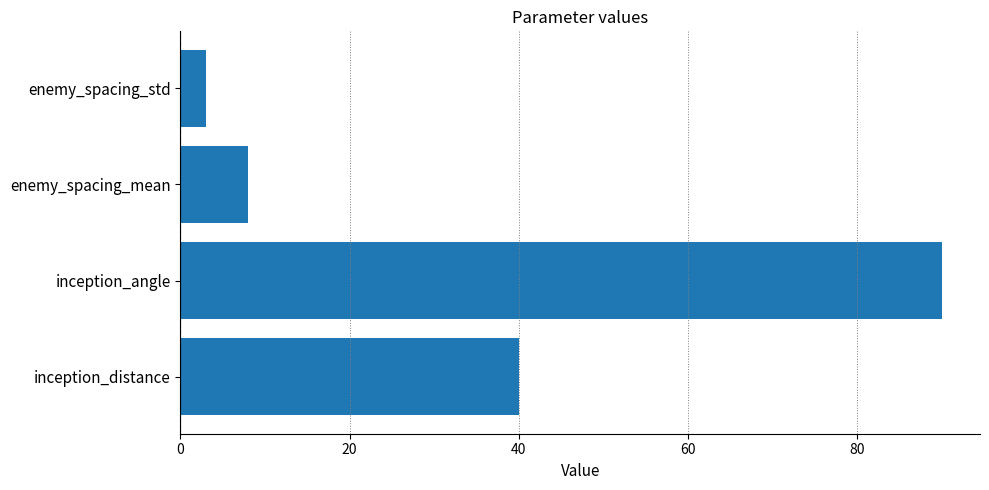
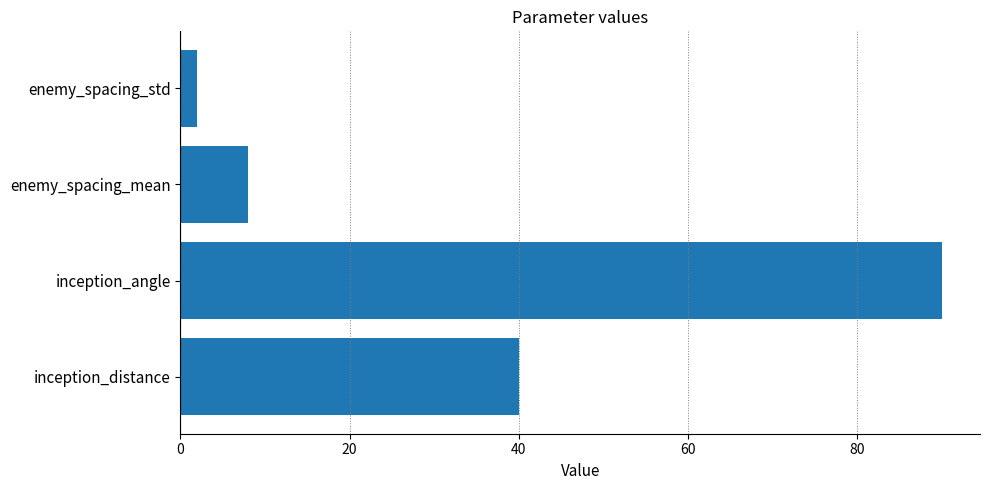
  {
-   "enemy_spacing_std": 3,
+   "enemy_spacing_std": 2,
    "enemy_spacing_mean": 8,
    "inception_angle": 90,
    "inception_distance": 40
  }
